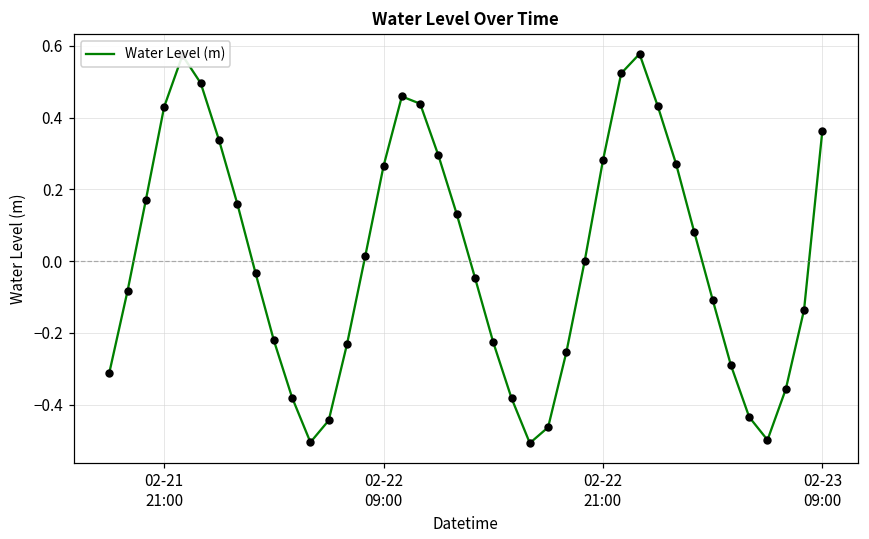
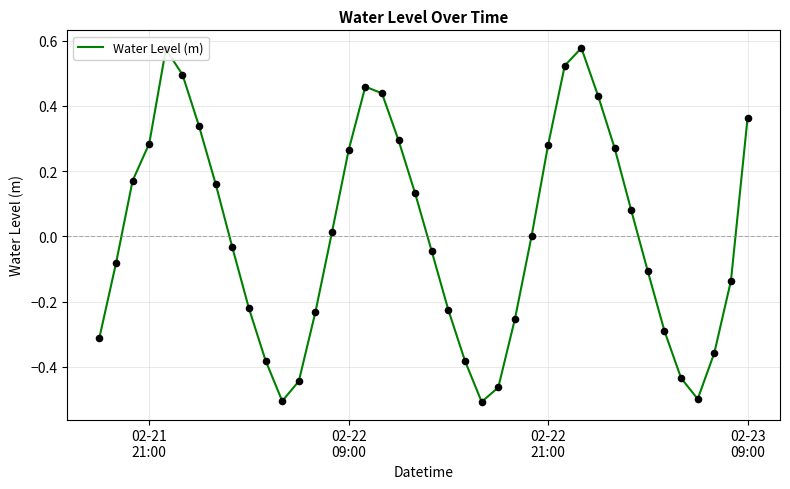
  {
-   "02-21 21:00": 0.43,
+   "02-21 21:00": 0.28,
    "02-22 09:00": 0.26,
    "02-22 21:00": 0.28,
    "02-23 09:00": 0.36
  }
